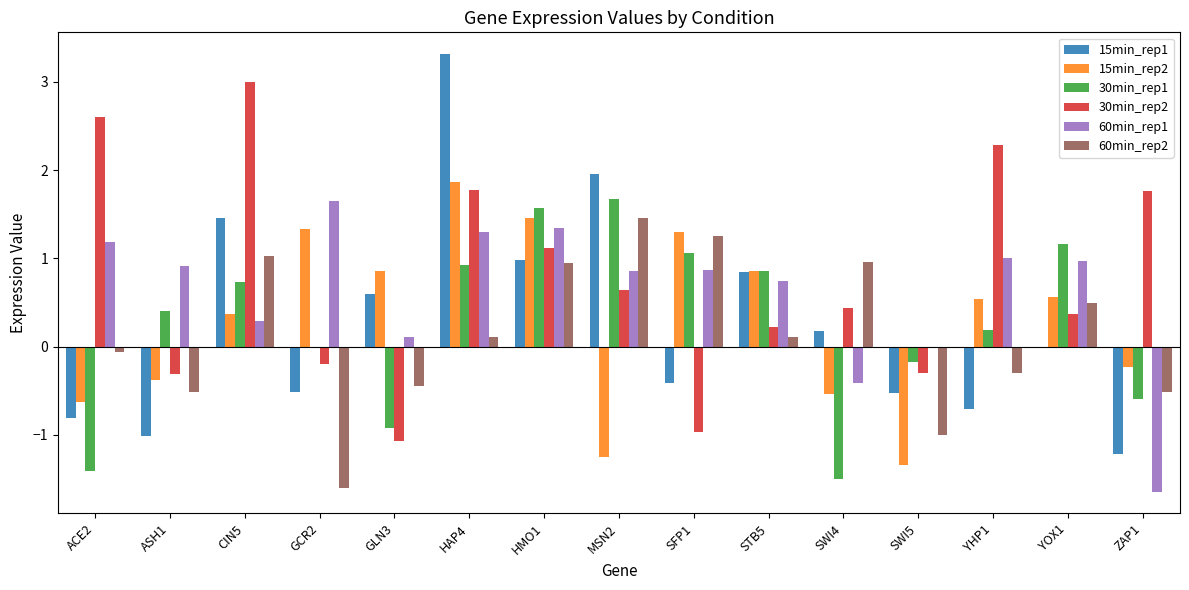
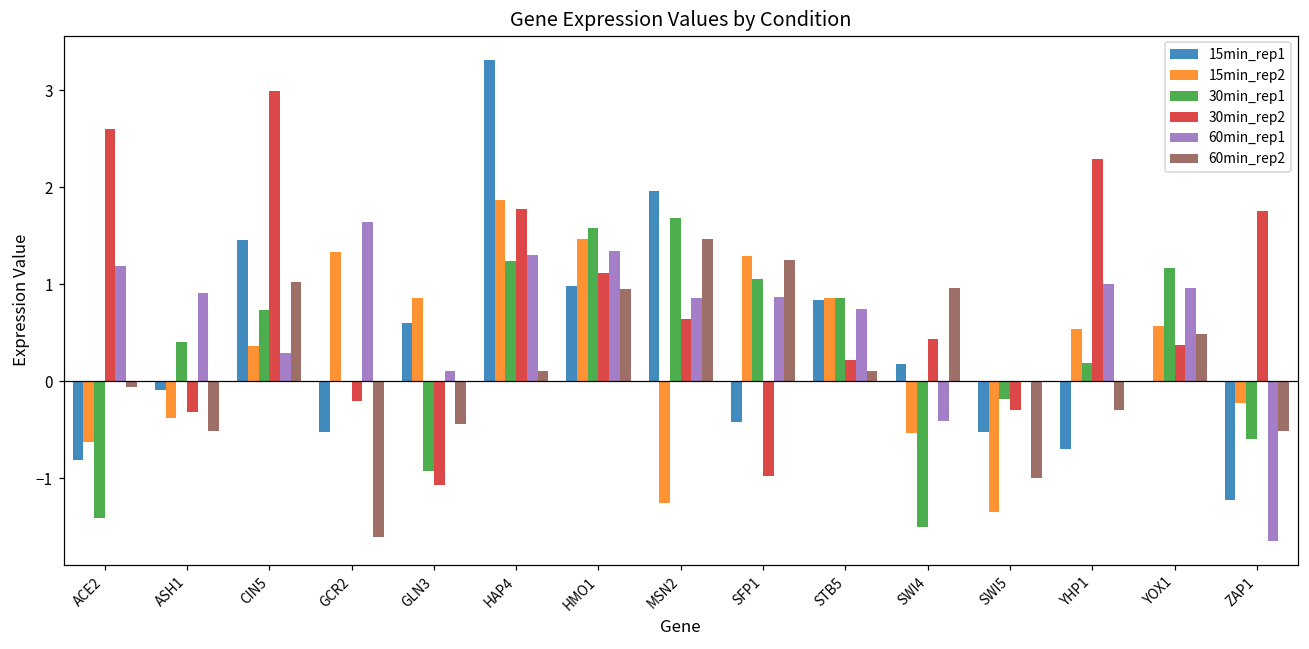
  {
    "15min_rep1": {
      "ACE2": -0.8,
-     "ASH1": -1.0,
+     "ASH1": -0.1,
      "CIN5": 1.5,
      "GCR2": -0.5,
      "GLN3": 0.6,
      "HAP4": 3.3,
      "HMO1": 1.0,
      "MSN2": 2.0,
      "SFP1": -0.4,
      "STB5": 0.8,
      "SWI4": 0.2,
      "SWI5": -0.5,
      "YHP1": -0.7,
      "YOX1": 0.0,
      "ZAP1": -1.2
    },
    "15min_rep2": {
      "ACE2": -0.6,
      "ASH1": -0.4,
      "CIN5": 0.4,
      "GCR2": 1.3,
      "GLN3": 0.9,
      "HAP4": 1.9,
      "HMO1": 1.5,
      "MSN2": -1.3,
      "SFP1": 1.3,
      "STB5": 0.9,
      "SWI4": -0.5,
      "SWI5": -1.3,
      "YHP1": 0.5,
      "YOX1": 0.6,
      "ZAP1": -0.2
    },
    "30min_rep1": {
      "ACE2": -1.4,
      "ASH1": 0.4,
      "CIN5": 0.7,
      "GCR2": 0.0,
      "GLN3": -0.9,
-     "HAP4": 0.9,
+     "HAP4": 1.2,
      "HMO1": 1.6,
      "MSN2": 1.7,
      "SFP1": 1.1,
      "STB5": 0.9,
      "SWI4": -1.5,
      "SWI5": -0.2,
      "YHP1": 0.2,
      "YOX1": 1.2,
      "ZAP1": -0.6
    },
    "30min_rep2": {
      "ACE2": 2.6,
      "ASH1": -0.3,
      "CIN5": 3.0,
      "GCR2": -0.2,
      "GLN3": -1.1,
      "HAP4": 1.8,
      "HMO1": 1.1,
      "MSN2": 0.6,
      "SFP1": -1.0,
      "STB5": 0.2,
      "SWI4": 0.4,
      "SWI5": -0.3,
      "YHP1": 2.3,
      "YOX1": 0.4,
      "ZAP1": 1.8
    },
    "60min_rep1": {
      "ACE2": 1.2,
      "ASH1": 0.9,
      "CIN5": 0.3,
      "GCR2": 1.6,
      "GLN3": 0.1,
      "HAP4": 1.3,
      "HMO1": 1.3,
      "MSN2": 0.9,
      "SFP1": 0.9,
      "STB5": 0.7,
      "SWI4": -0.4,
      "SWI5": 0.0,
      "YHP1": 1.0,
      "YOX1": 1.0,
      "ZAP1": -1.6
    },
    "60min_rep2": {
      "ACE2": -0.1,
      "ASH1": -0.5,
      "CIN5": 1.0,
      "GCR2": -1.6,
      "GLN3": -0.4,
      "HAP4": 0.1,
      "HMO1": 1.0,
      "MSN2": 1.5,
      "SFP1": 1.2,
      "STB5": 0.1,
      "SWI4": 1.0,
      "SWI5": -1.0,
      "YHP1": -0.3,
      "YOX1": 0.5,
      "ZAP1": -0.5
    }
  }
